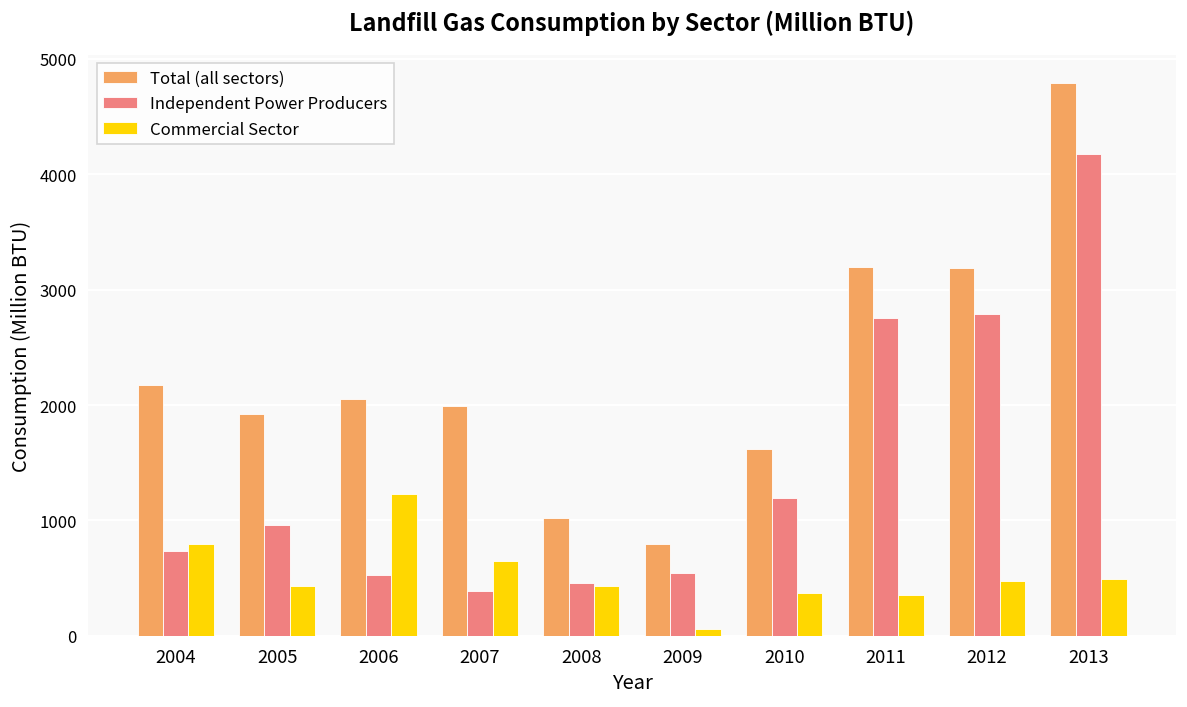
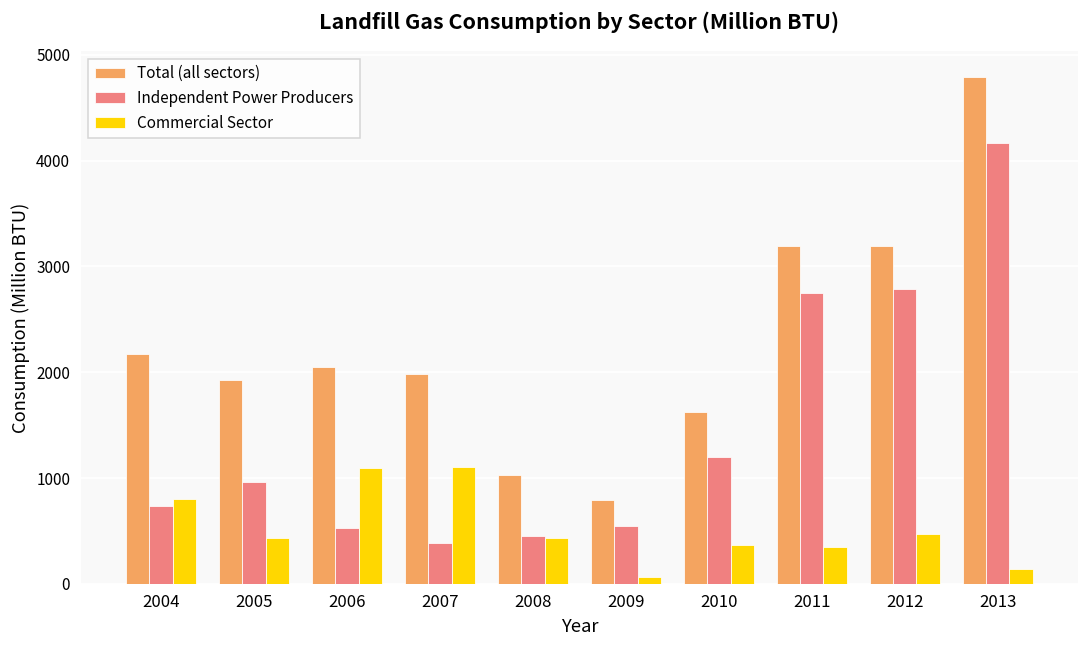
  {
    "Commercial Sector": {
      "2004": 800,
      "2005": 400,
-     "2006": 1200,
-     "2007": 600,
+     "2006": 1100,
+     "2007": 1100,
      "2008": 400,
      "2009": 100,
      "2010": 400,
      "2011": 400,
      "2012": 500,
-     "2013": 500
+     "2013": 100
    }
  }
